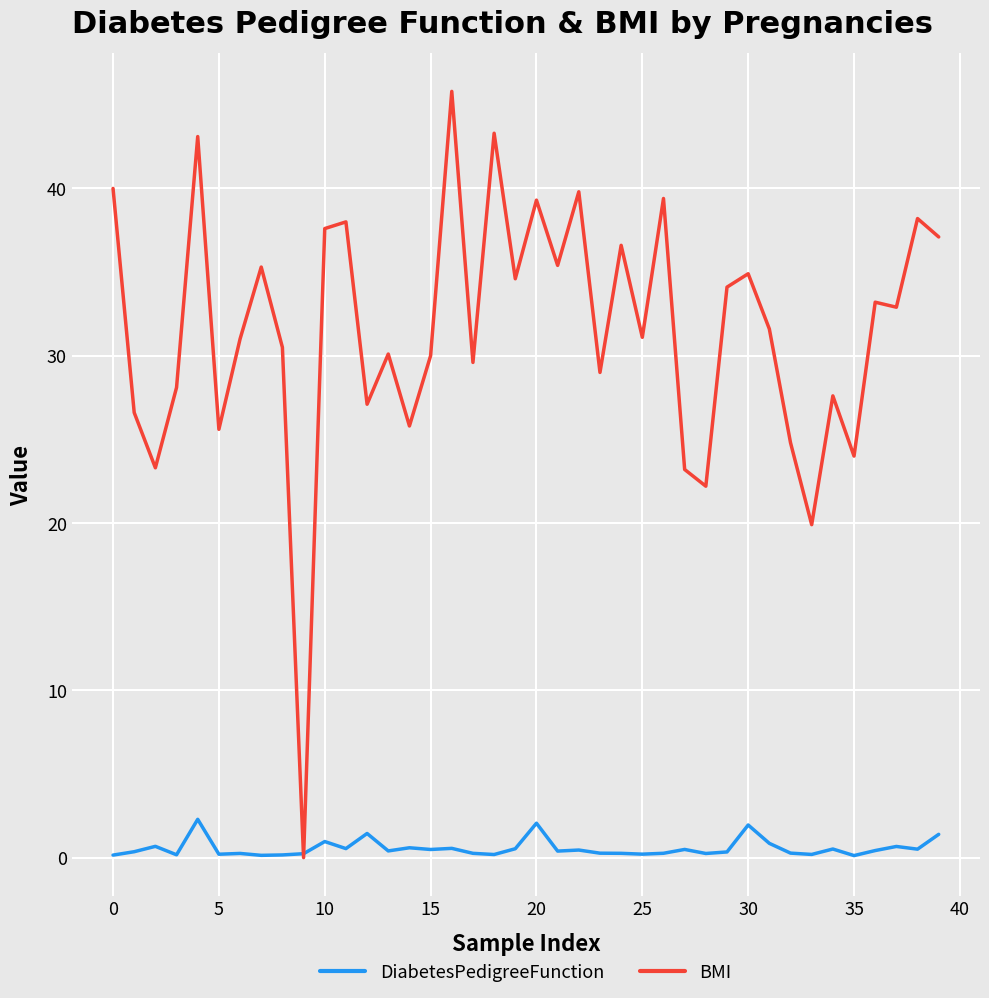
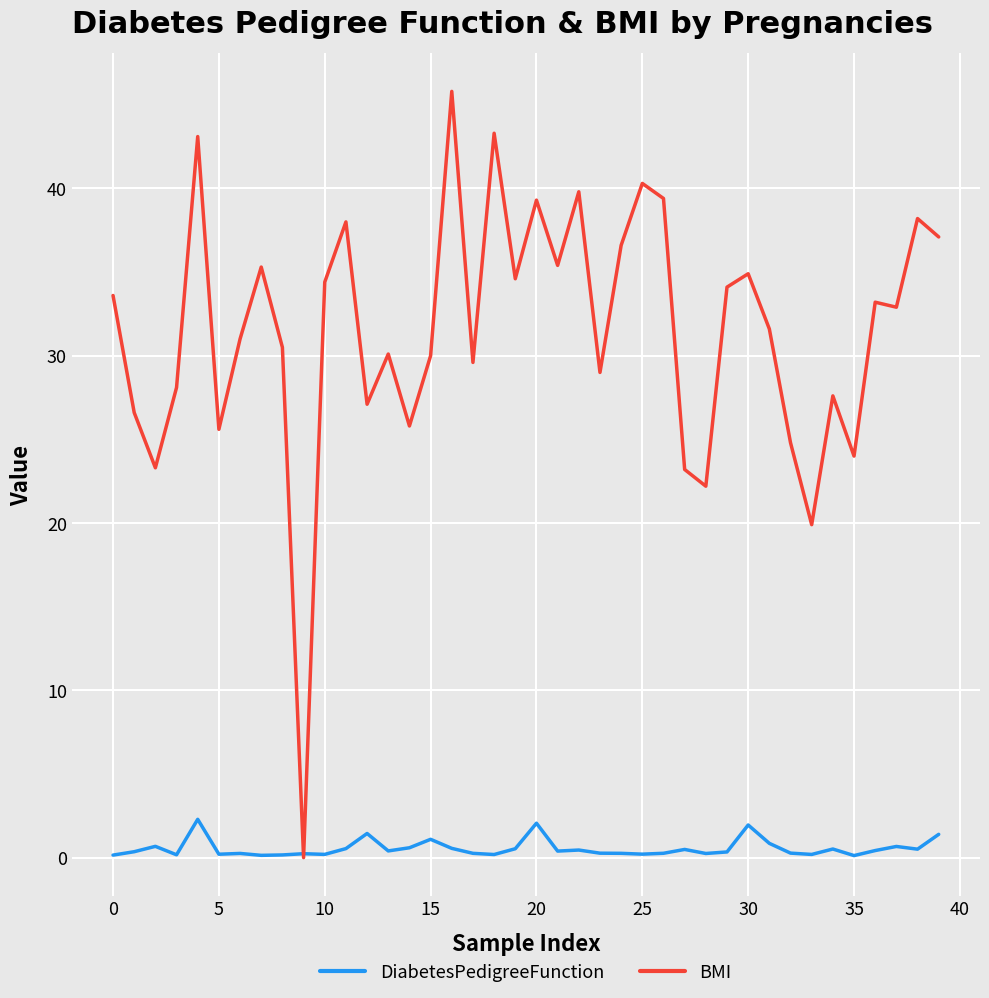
  {
    "DiabetesPedigreeFunction": {
      "0": 0.1,
      "5": 0.2,
-     "10": 1.0,
-     "15": 0.5,
+     "10": 0.2,
+     "15": 1.1,
      "20": 2.1,
      "25": 0.2,
      "30": 1.9,
      "35": 0.1
    },
    "BMI": {
-     "0": 40.0,
+     "0": 33.6,
      "5": 25.6,
-     "10": 37.6,
+     "10": 34.4,
      "15": 30.0,
      "20": 39.3,
-     "25": 31.1,
+     "25": 40.3,
      "30": 34.9,
      "35": 24.0
    }
  }
